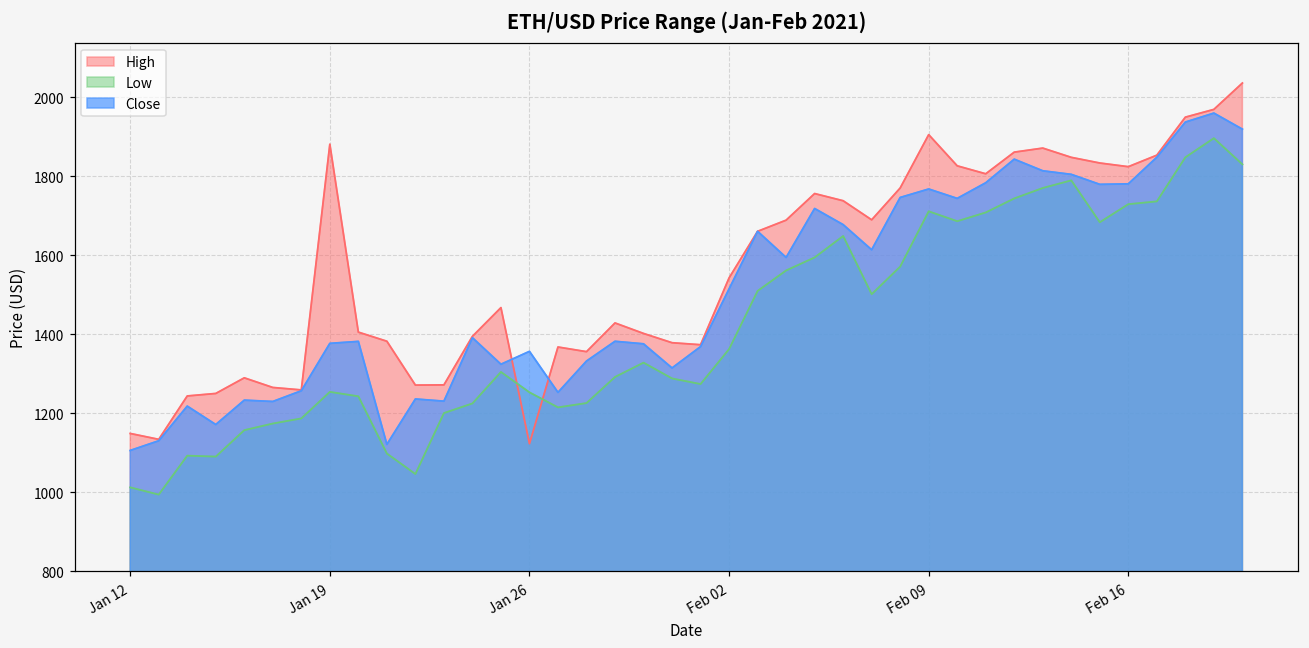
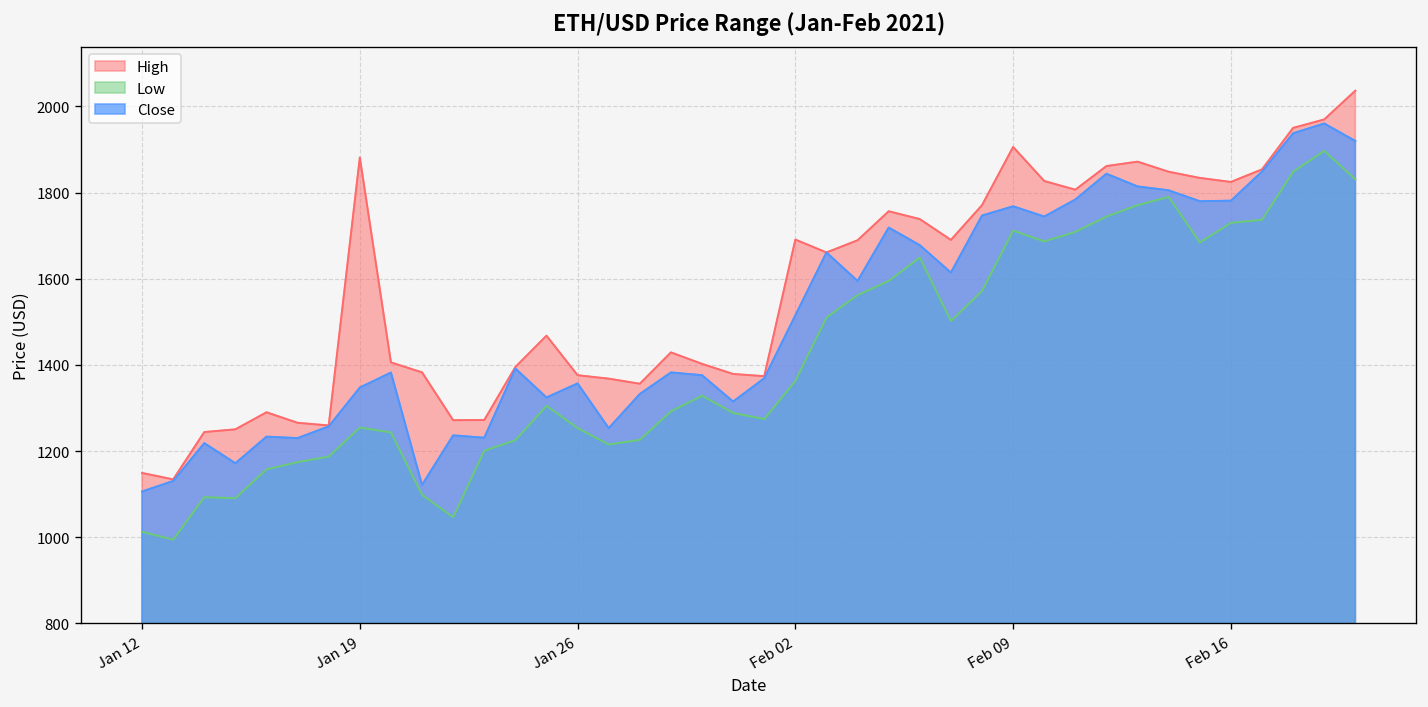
  {
    "High": {
      "Jan 12": 1150,
      "Jan 19": 1880,
-     "Jan 26": 1120,
-     "Feb 02": 1540,
+     "Jan 26": 1380,
+     "Feb 02": 1690,
      "Feb 09": 1910,
      "Feb 16": 1820
    },
    "Low": {
      "Jan 12": 1010,
      "Jan 19": 1250,
      "Jan 26": 1250,
      "Feb 02": 1360,
      "Feb 09": 1710,
      "Feb 16": 1730
    },
    "Close": {
      "Jan 12": 1110,
-     "Jan 19": 1380,
+     "Jan 19": 1350,
      "Jan 26": 1360,
      "Feb 02": 1520,
      "Feb 09": 1770,
      "Feb 16": 1780
    }
  }
